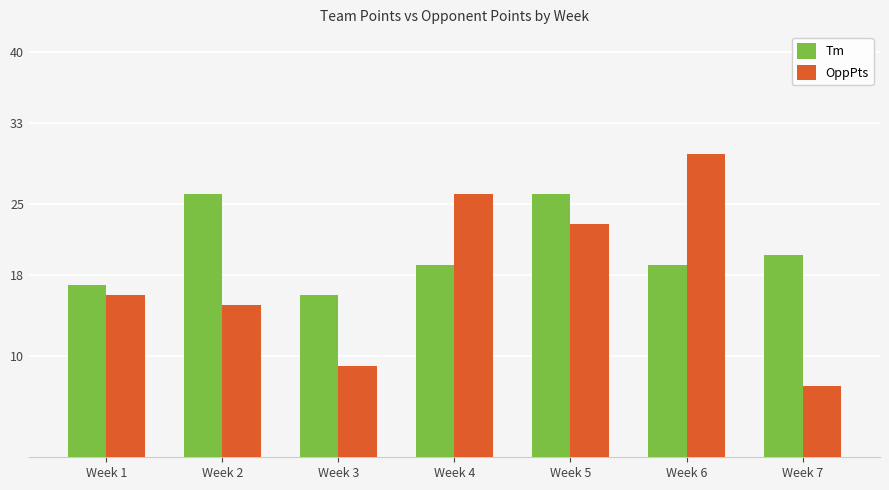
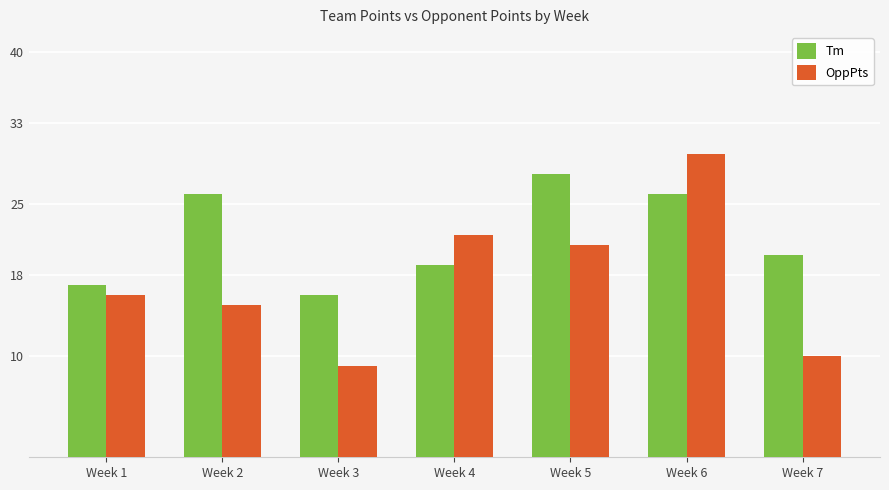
  {
    "Tm": {
      "Week 1": 17,
      "Week 2": 26,
      "Week 3": 16,
      "Week 4": 19,
-     "Week 5": 26,
-     "Week 6": 19,
+     "Week 5": 28,
+     "Week 6": 26,
      "Week 7": 20
    },
    "OppPts": {
      "Week 1": 16,
      "Week 2": 15,
      "Week 3": 9,
-     "Week 4": 26,
-     "Week 5": 23,
+     "Week 4": 22,
+     "Week 5": 21,
      "Week 6": 30,
-     "Week 7": 7
+     "Week 7": 10
    }
  }
